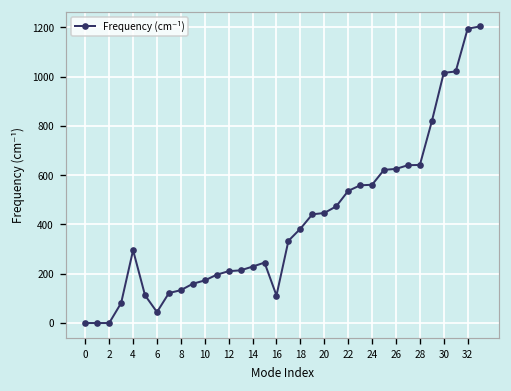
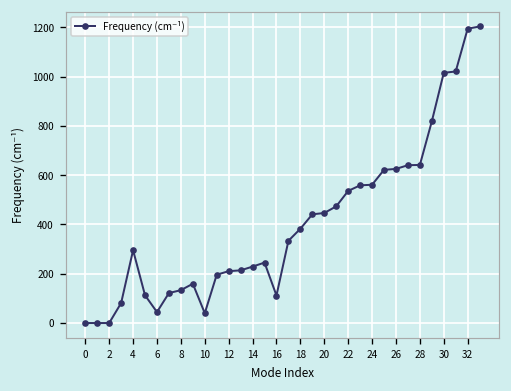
  {
    "0": 0,
    "2": 0,
    "4": 300,
    "6": 40,
    "8": 130,
-   "10": 170,
+   "10": 40,
    "12": 210,
    "14": 230,
    "16": 110,
    "18": 380,
    "20": 450,
    "22": 540,
    "24": 560,
    "26": 630,
    "28": 640,
    "30": 1020,
    "32": 1190
  }
